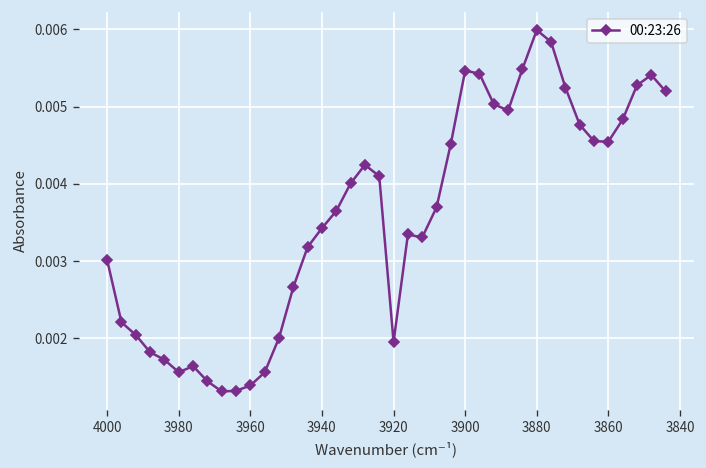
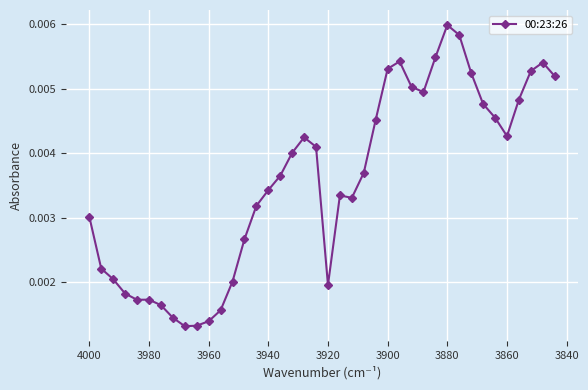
  {
    "4000": 0.0030,
-   "3980": 0.0016,
+   "3980": 0.0017,
    "3960": 0.0014,
    "3940": 0.0034,
    "3920": 0.0020,
-   "3900": 0.0055,
+   "3900": 0.0053,
    "3880": 0.0060,
-   "3860": 0.0045
+   "3860": 0.0043
  }
